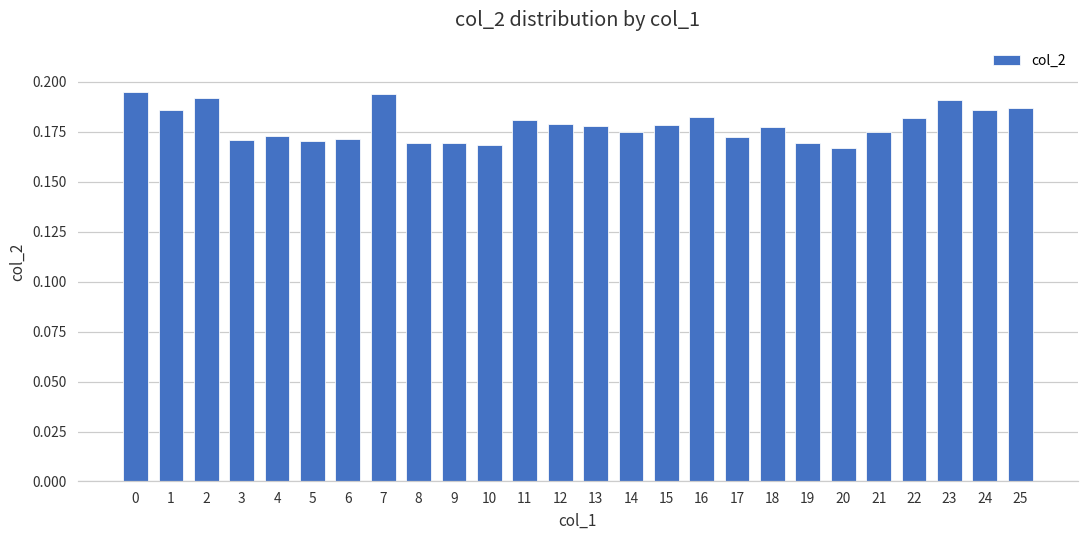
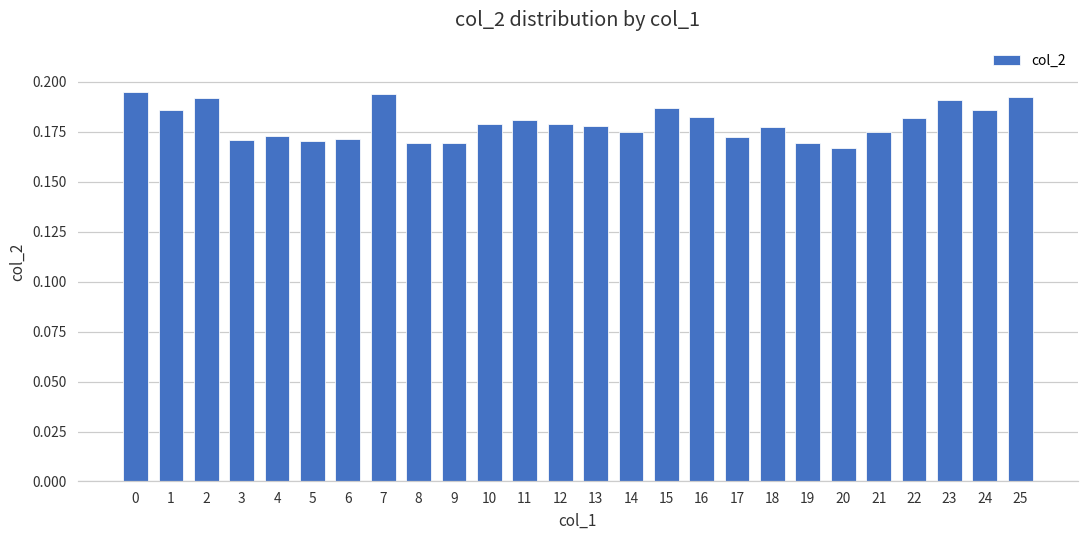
  {
    "0": 0.195,
    "1": 0.186,
    "2": 0.192,
    "3": 0.171,
    "4": 0.173,
    "5": 0.170,
    "6": 0.172,
    "7": 0.194,
    "8": 0.169,
    "9": 0.169,
-   "10": 0.169,
+   "10": 0.179,
    "11": 0.181,
    "12": 0.179,
    "13": 0.178,
    "14": 0.175,
-   "15": 0.178,
+   "15": 0.187,
    "16": 0.182,
    "17": 0.172,
    "18": 0.178,
    "19": 0.169,
    "20": 0.167,
    "21": 0.175,
    "22": 0.182,
    "23": 0.191,
    "24": 0.186,
-   "25": 0.187
+   "25": 0.192
  }
